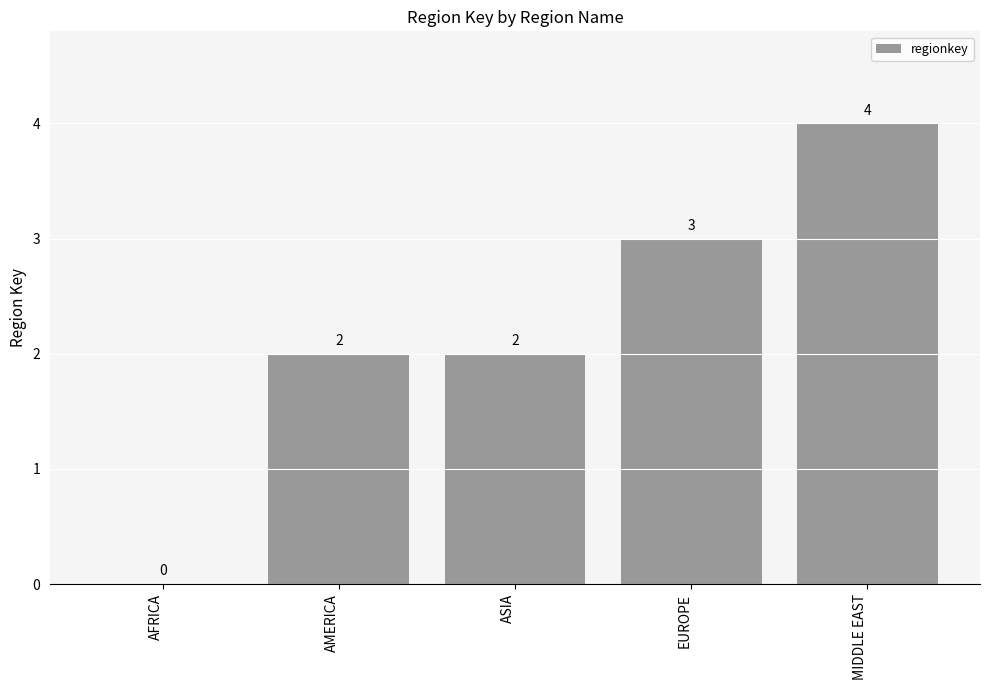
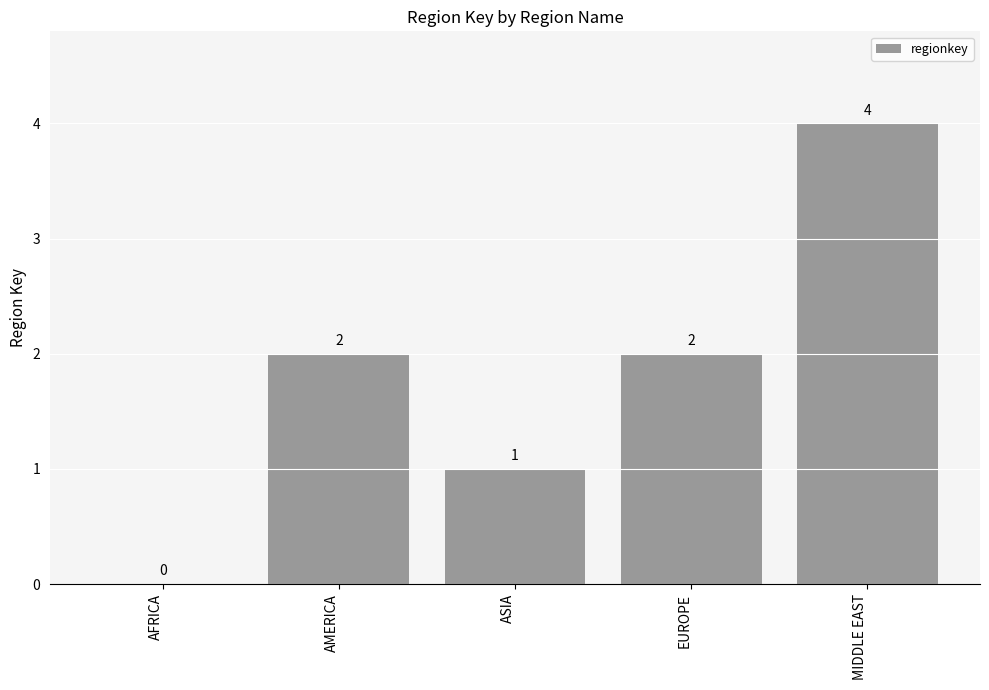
  {
    "AFRICA": 0,
    "AMERICA": 2,
-   "ASIA": 2,
-   "EUROPE": 3,
+   "ASIA": 1,
+   "EUROPE": 2,
    "MIDDLE EAST": 4
  }
